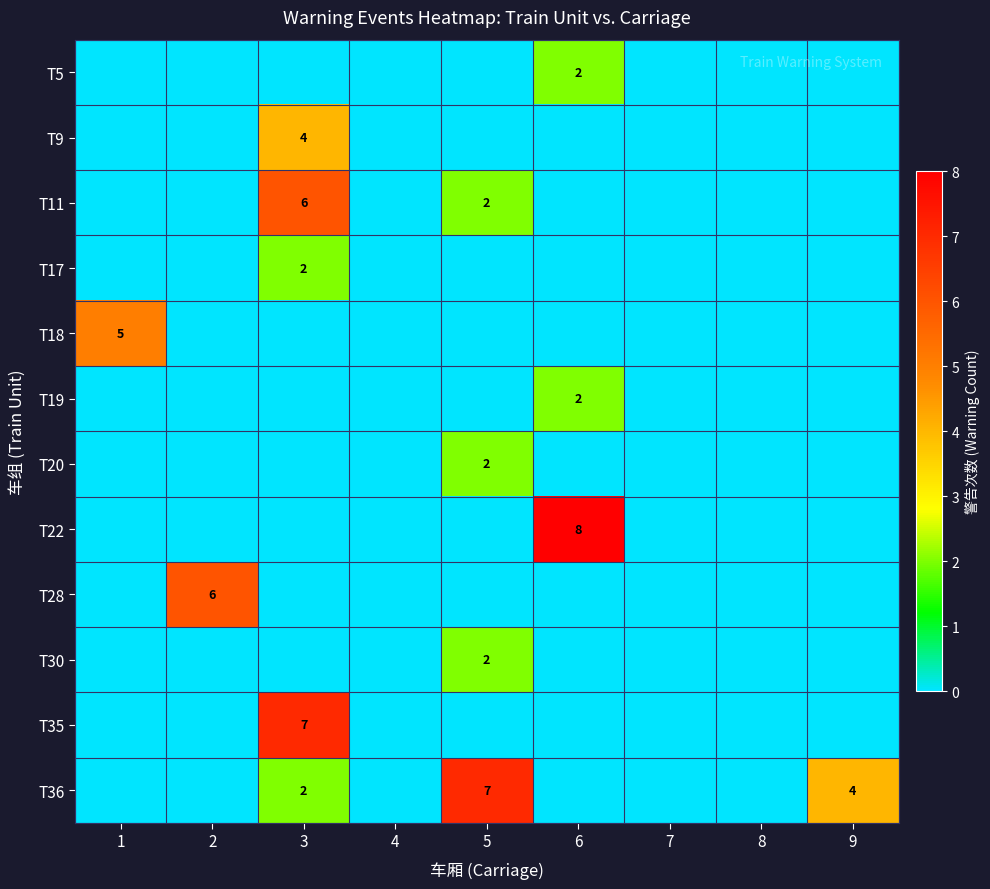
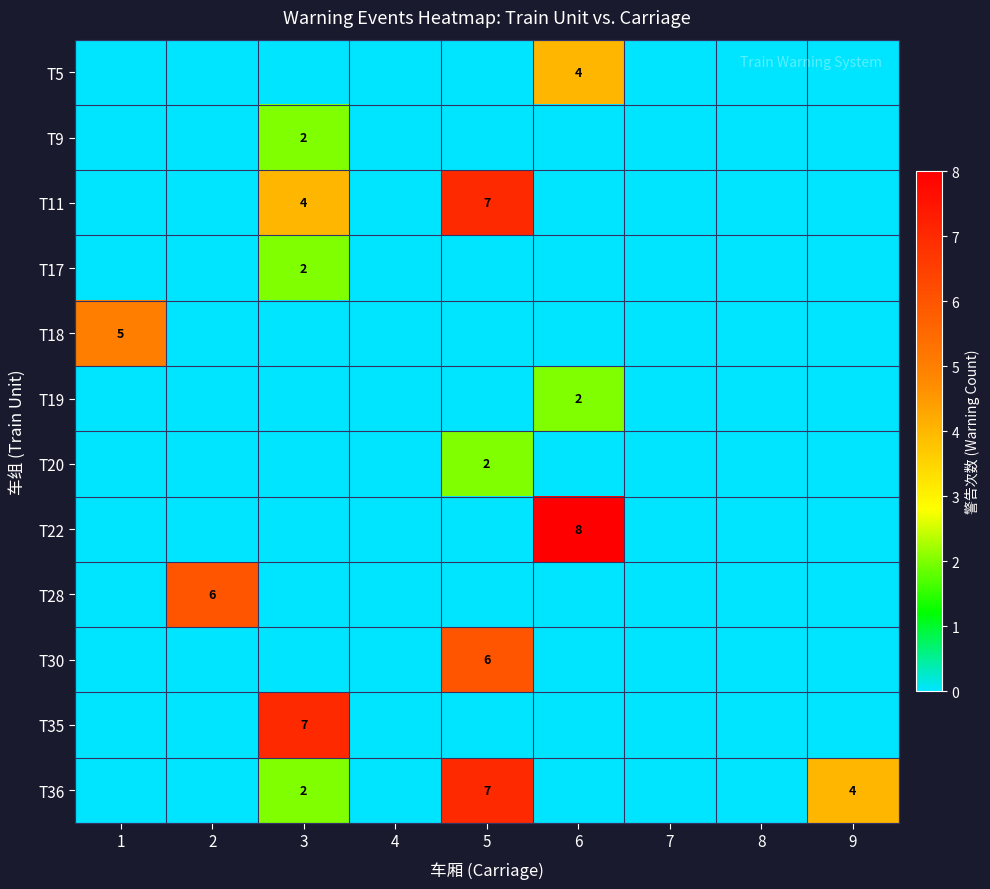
  {
    "T5": {
-     "6": 2
+     "6": 4
    },
    "T9": {
-     "3": 4
+     "3": 2
    },
    "T11": {
-     "3": 6,
-     "5": 2
+     "3": 4,
+     "5": 7
    },
    "T17": {
      "3": 2
    },
    "T18": {
      "1": 5
    },
    "T19": {
      "6": 2
    },
    "T20": {
      "5": 2
    },
    "T22": {
      "6": 8
    },
    "T28": {
      "2": 6
    },
    "T30": {
-     "5": 2
+     "5": 6
    },
    "T35": {
      "3": 7
    },
    "T36": {
      "3": 2,
      "5": 7,
      "9": 4
    }
  }
